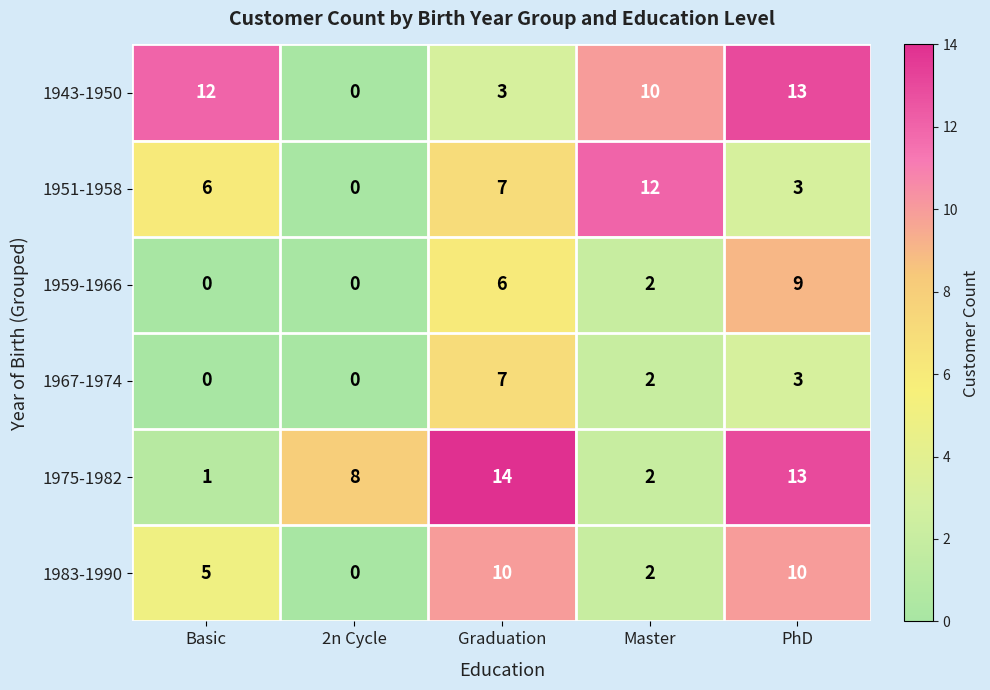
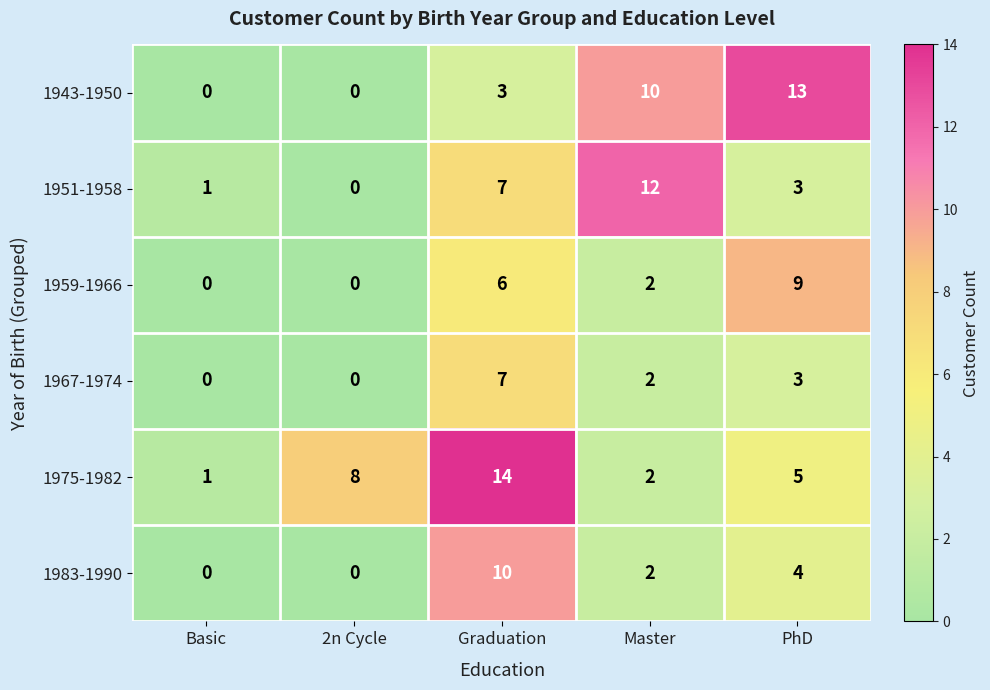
  {
    "1943-1950": {
-     "Basic": 12,
+     "Basic": 0,
      "2n Cycle": 0,
      "Graduation": 3,
      "Master": 10,
      "PhD": 13
    },
    "1951-1958": {
-     "Basic": 6,
+     "Basic": 1,
      "2n Cycle": 0,
      "Graduation": 7,
      "Master": 12,
      "PhD": 3
    },
    "1959-1966": {
      "Basic": 0,
      "2n Cycle": 0,
      "Graduation": 6,
      "Master": 2,
      "PhD": 9
    },
    "1967-1974": {
      "Basic": 0,
      "2n Cycle": 0,
      "Graduation": 7,
      "Master": 2,
      "PhD": 3
    },
    "1975-1982": {
      "Basic": 1,
      "2n Cycle": 8,
      "Graduation": 14,
      "Master": 2,
-     "PhD": 13
+     "PhD": 5
    },
    "1983-1990": {
-     "Basic": 5,
+     "Basic": 0,
      "2n Cycle": 0,
      "Graduation": 10,
      "Master": 2,
-     "PhD": 10
+     "PhD": 4
    }
  }
